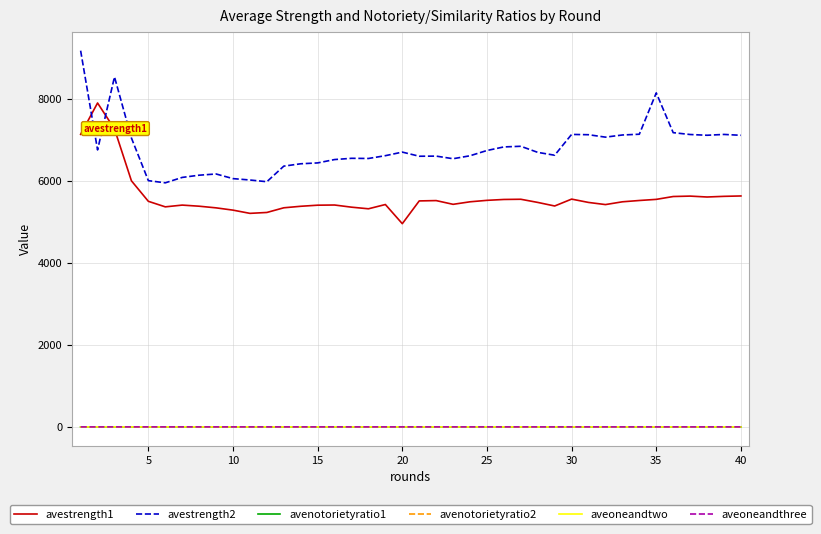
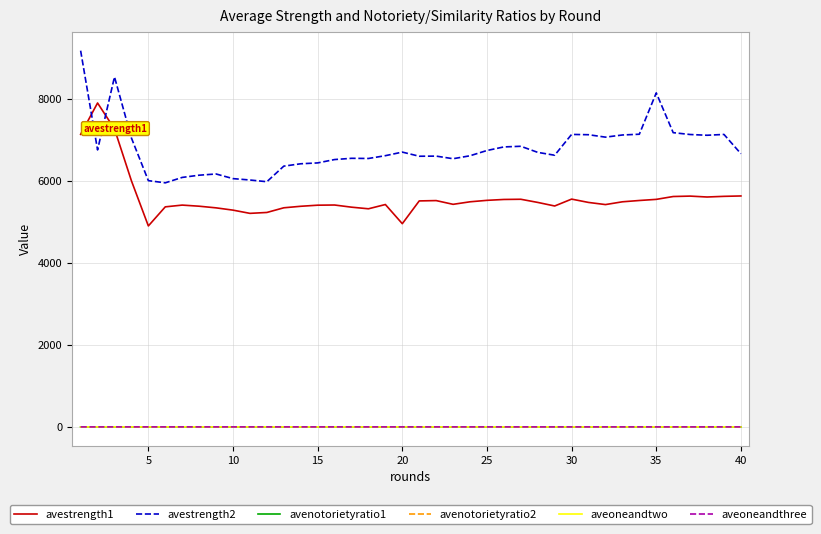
  {
    "avestrength1": {
-     "5": 5500,
+     "5": 4900,
      "10": 5300,
      "15": 5400,
      "20": 5000,
      "25": 5500,
      "30": 5600,
      "35": 5600,
      "40": 5600
    },
    "avestrength2": {
      "5": 6000,
      "10": 6100,
      "15": 6400,
      "20": 6700,
      "25": 6700,
      "30": 7100,
      "35": 8200,
-     "40": 7100
+     "40": 6700
    },
    "aveoneandthree": {
      "5": 0,
      "10": 0,
      "15": 0,
      "20": 0,
      "25": 0,
      "30": 0,
      "35": 0,
      "40": 0
    }
  }
